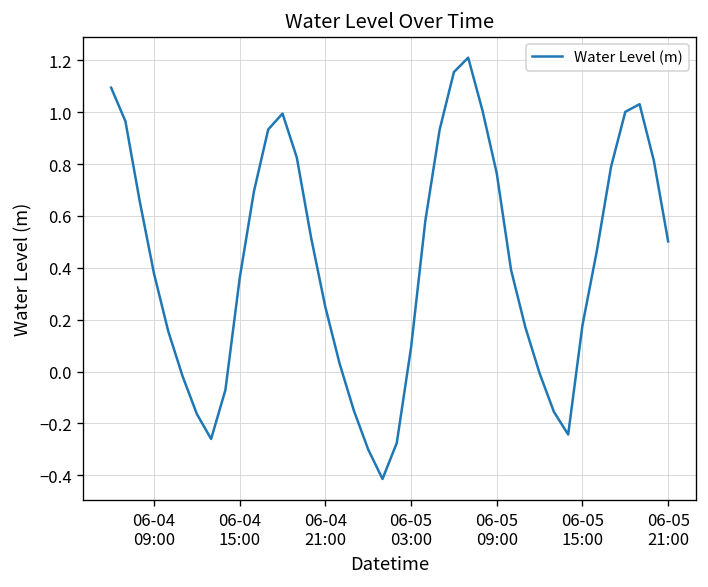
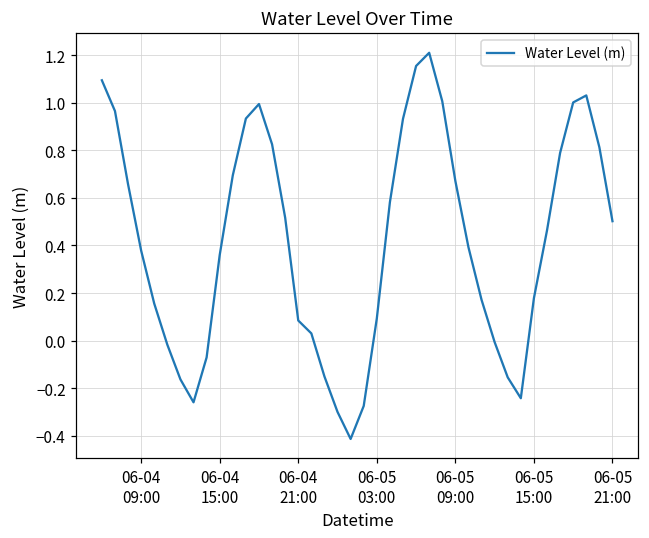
  {
    "06-04 09:00": 0.38,
    "06-04 15:00": 0.36,
-   "06-04 21:00": 0.25,
+   "06-04 21:00": 0.08,
    "06-05 03:00": 0.09,
-   "06-05 09:00": 0.76,
+   "06-05 09:00": 0.67,
    "06-05 15:00": 0.18,
    "06-05 21:00": 0.50
  }
